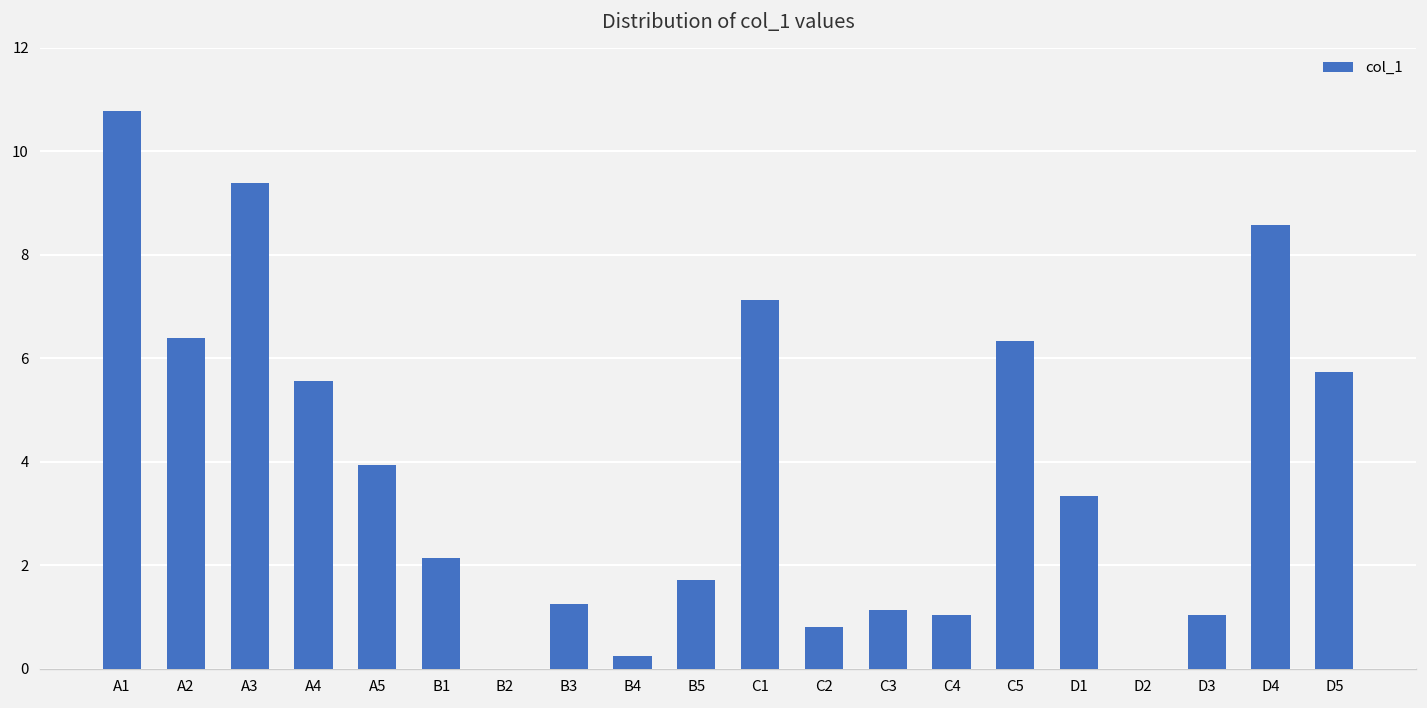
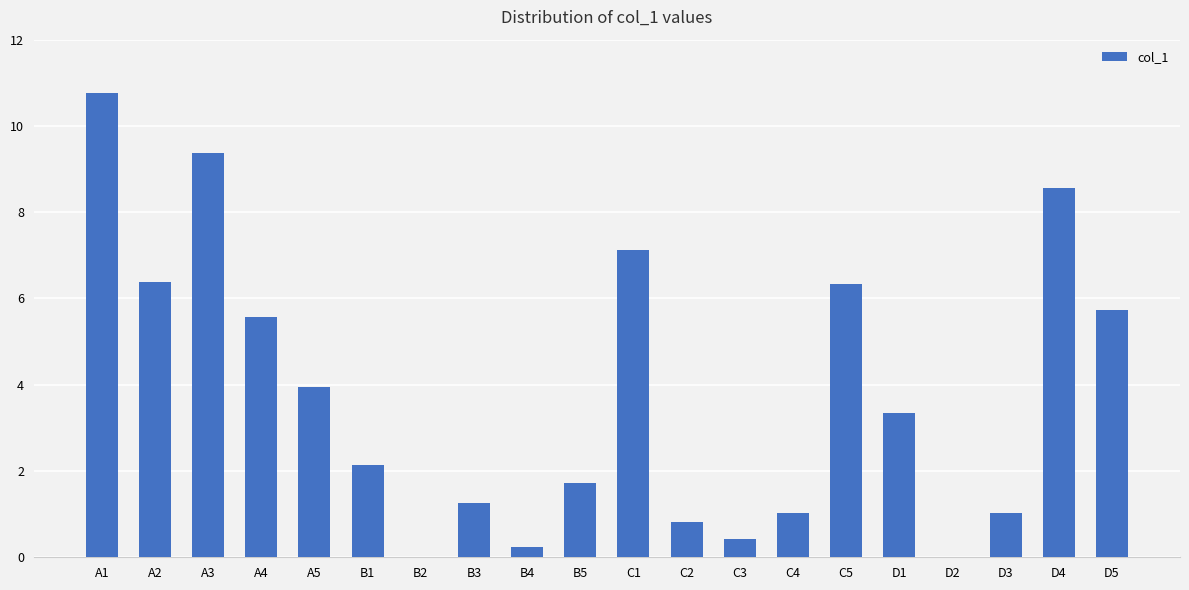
  {
    "A1": 10.8,
    "A2": 6.4,
    "A3": 9.4,
    "A4": 5.6,
    "A5": 3.9,
    "B1": 2.1,
    "B2": 0.0,
    "B3": 1.3,
    "B4": 0.2,
    "B5": 1.7,
    "C1": 7.1,
    "C2": 0.8,
-   "C3": 1.1,
+   "C3": 0.4,
    "C4": 1.0,
    "C5": 6.3,
    "D1": 3.3,
    "D3": 1.0,
    "D4": 8.6,
    "D5": 5.7
  }
